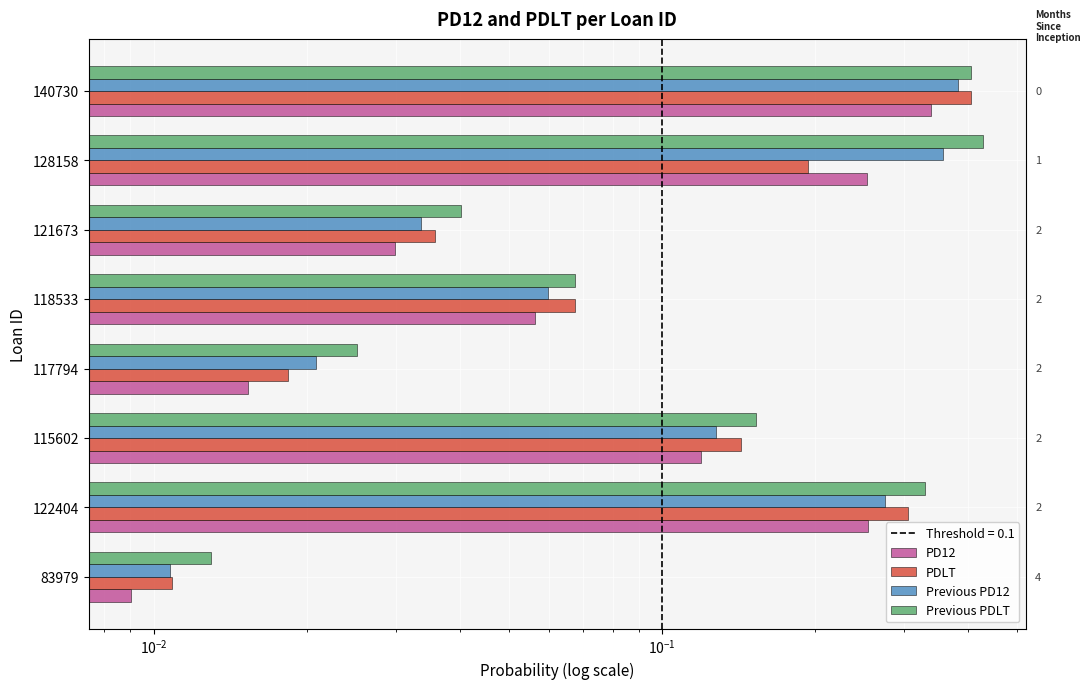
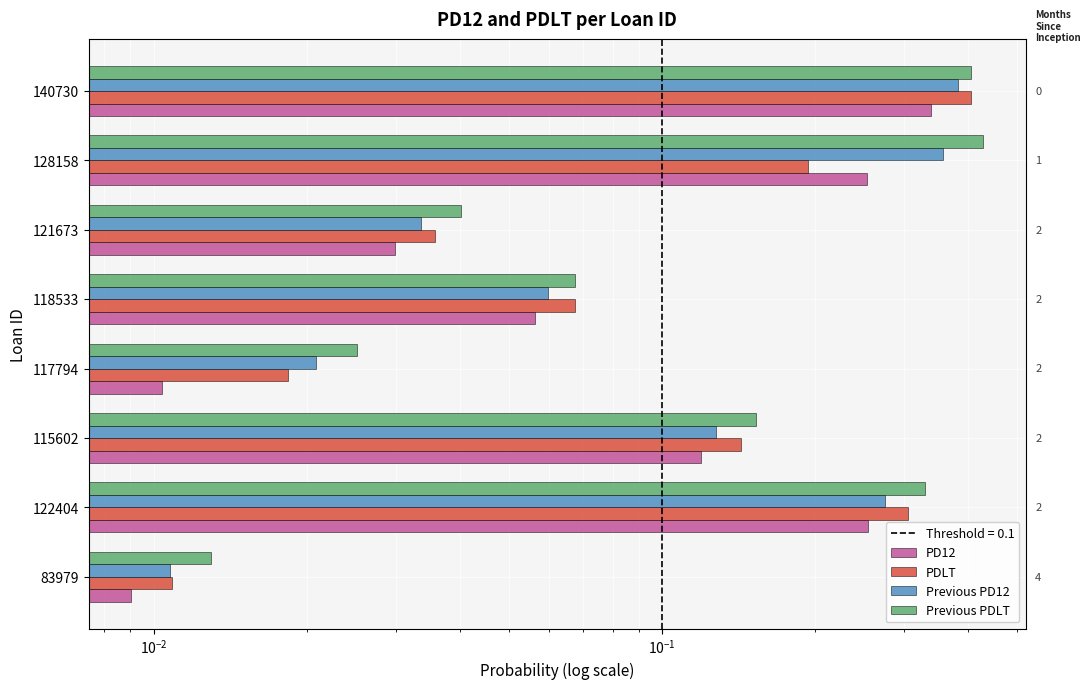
  {
    "PD12": {
      "140730": 0.34,
      "128158": 0.25,
      "121673": 0.030,
      "118533": 0.056,
-     "117794": 0.0153,
+     "117794": 0.0104,
      "115602": 0.119,
      "122404": 0.25,
      "83979": 0.0090
    },
    "PDLT": {
      "140730": 0.41,
      "128158": 0.194,
      "121673": 0.036,
      "118533": 0.067,
      "117794": 0.0184,
      "115602": 0.143,
      "122404": 0.31,
      "83979": 0.0109
    },
    "Previous PD12": {
      "140730": 0.38,
      "128158": 0.36,
      "121673": 0.034,
      "118533": 0.060,
      "117794": 0.0209,
      "115602": 0.128,
      "122404": 0.27,
      "83979": 0.0108
    },
    "Previous PDLT": {
      "140730": 0.41,
      "128158": 0.43,
      "121673": 0.040,
      "118533": 0.068,
      "117794": 0.025,
      "115602": 0.154,
      "122404": 0.33,
      "83979": 0.0130
    }
  }
